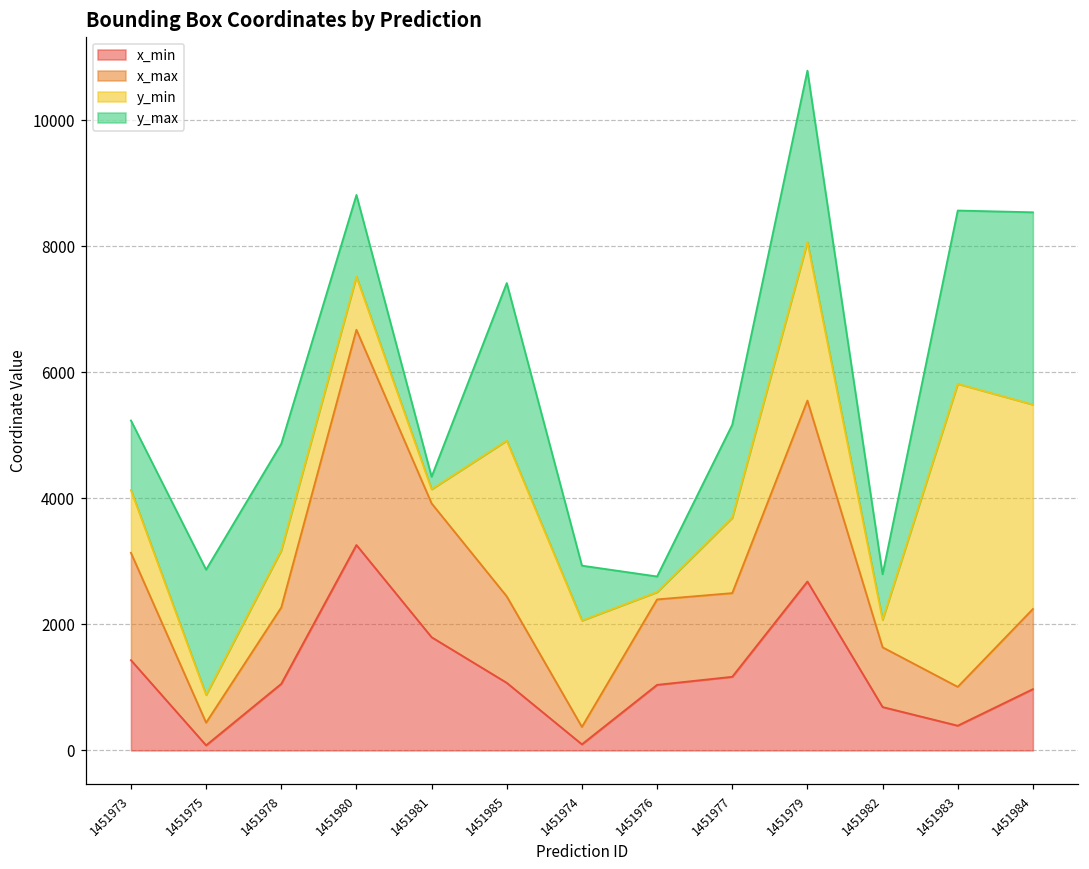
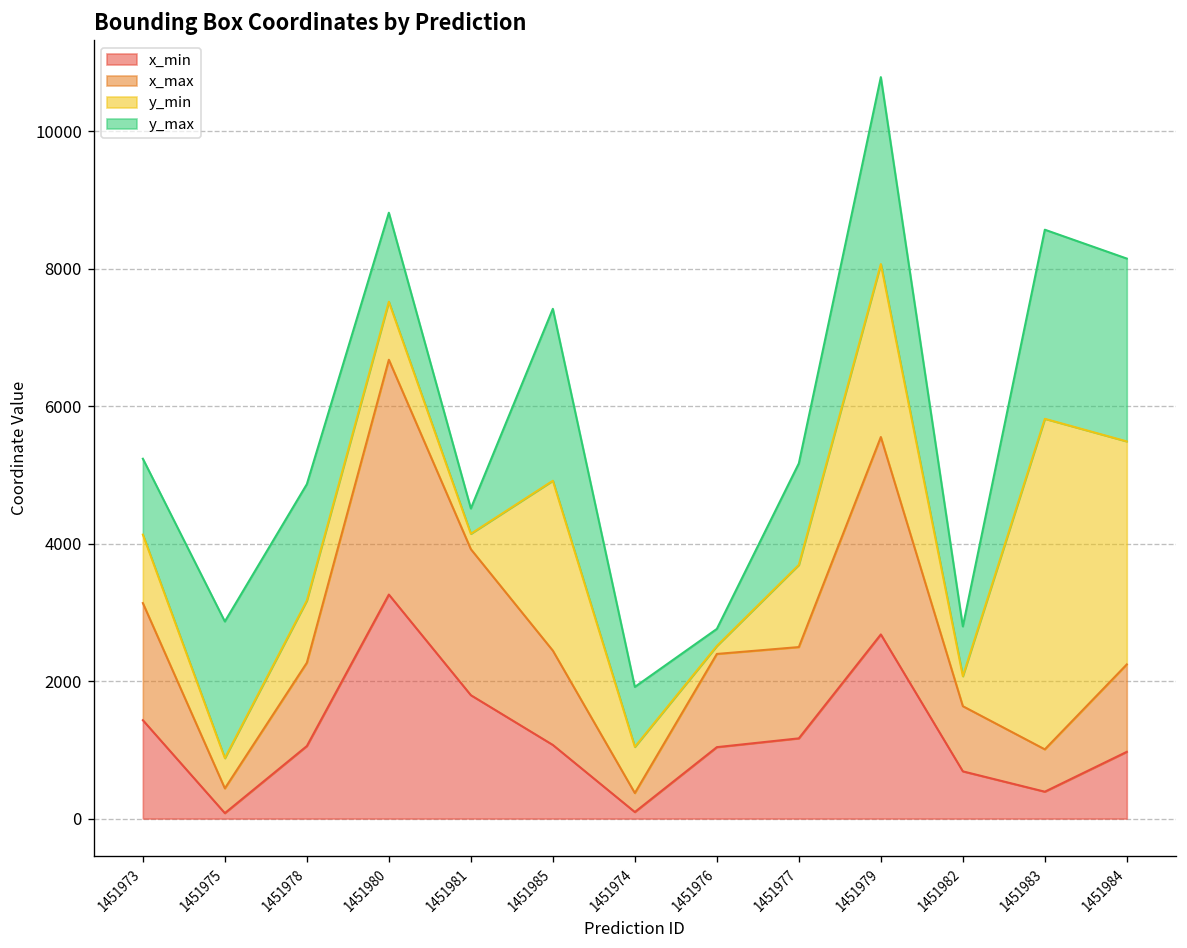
  {
    "y_min": {
      "1451973": 1000,
      "1451975": 400,
      "1451978": 900,
      "1451980": 800,
      "1451981": 200,
      "1451985": 2500,
-     "1451974": 1700,
+     "1451974": 700,
      "1451976": 100,
      "1451977": 1200,
      "1451979": 2500,
      "1451982": 400,
      "1451983": 4800,
      "1451984": 3200
    },
    "y_max": {
      "1451973": 1100,
      "1451975": 2000,
      "1451978": 1700,
      "1451980": 1300,
-     "1451981": 200,
+     "1451981": 400,
      "1451985": 2500,
      "1451974": 900,
      "1451976": 200,
      "1451977": 1500,
      "1451979": 2700,
      "1451982": 700,
      "1451983": 2800,
-     "1451984": 3100
+     "1451984": 2700
    }
  }
